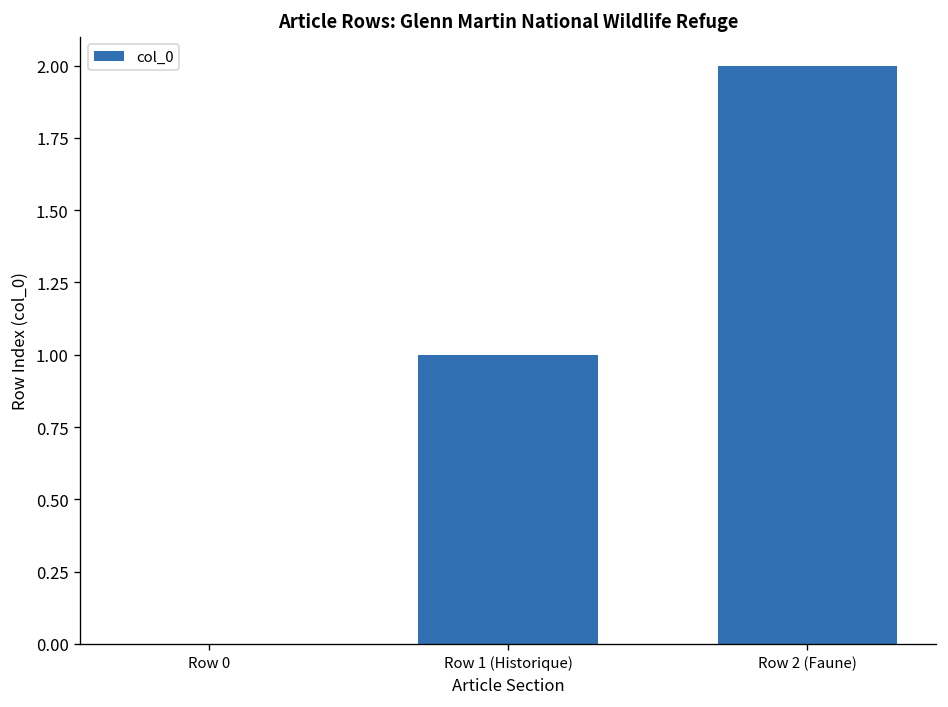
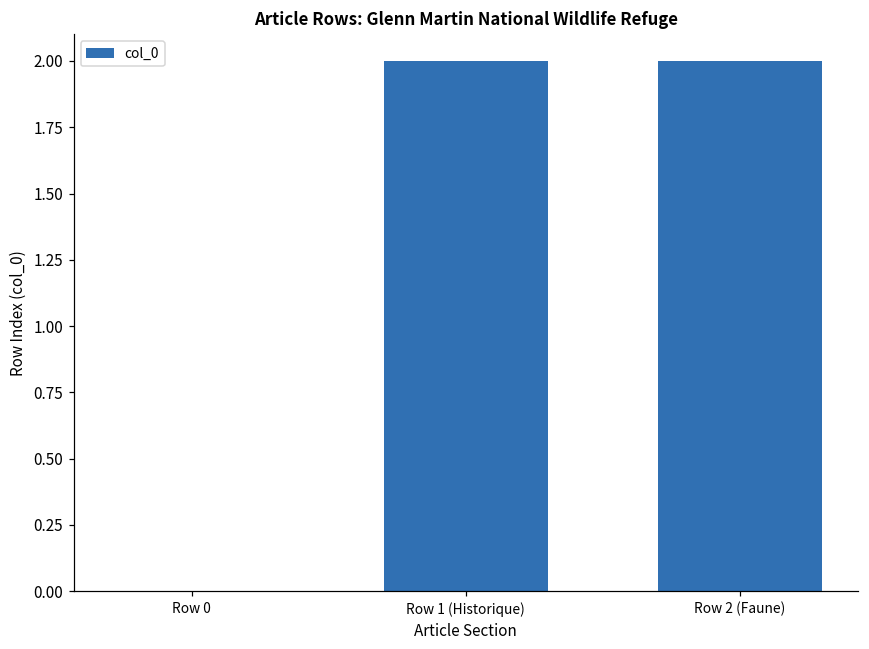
  {
    "Row 0": 0,
-   "Row 1 (Historique)": 1,
+   "Row 1 (Historique)": 2,
    "Row 2 (Faune)": 2
  }
